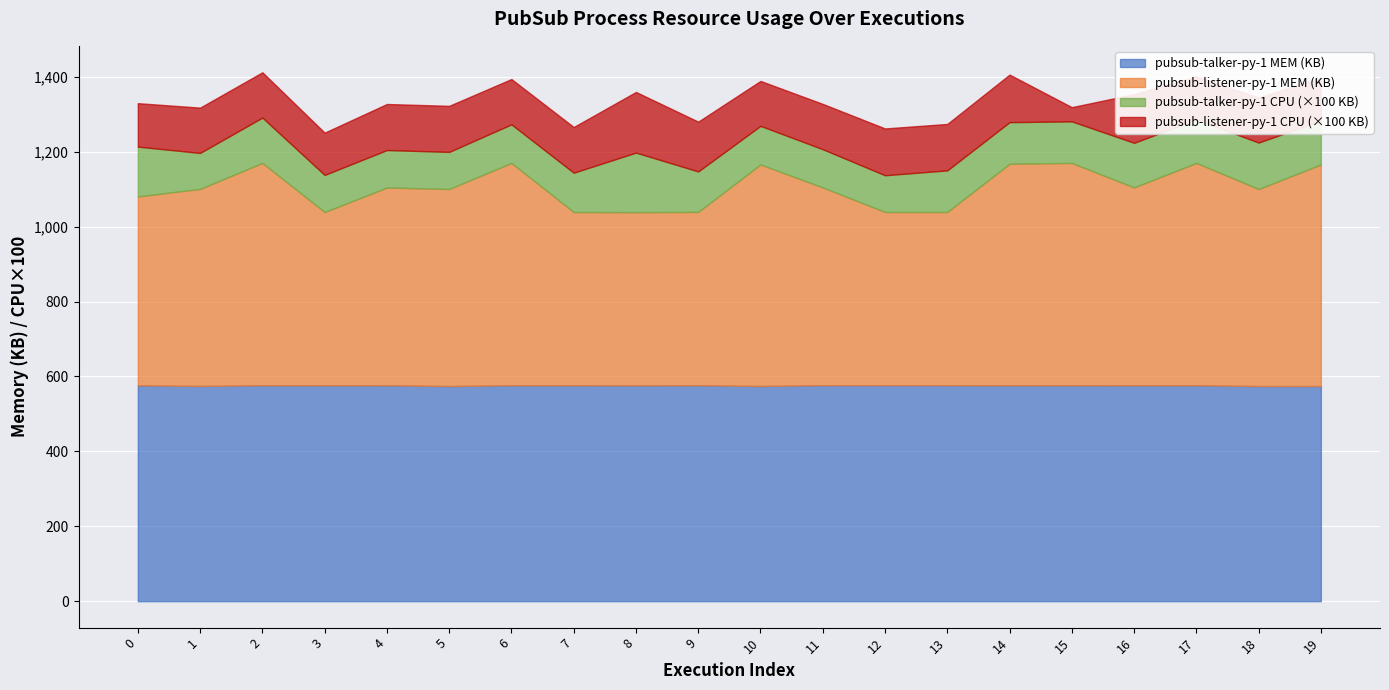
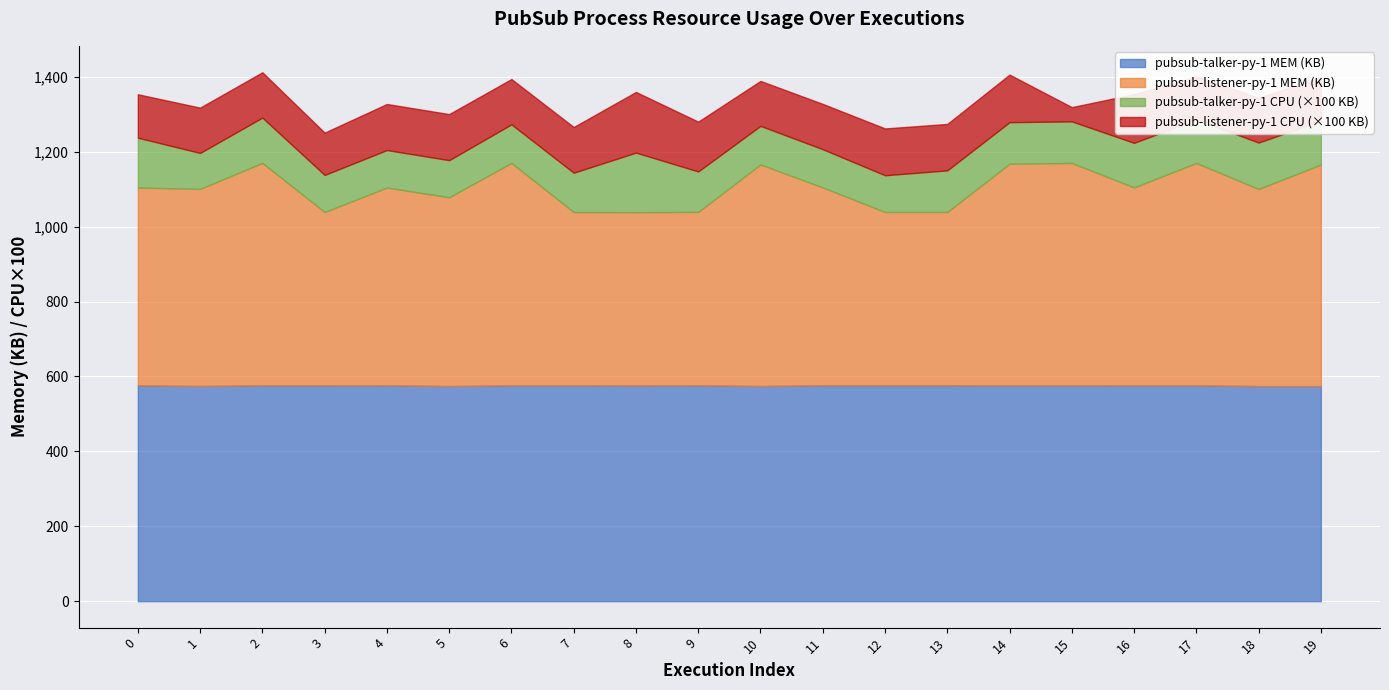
  {
    "pubsub-talker-py-1 MEM (KB)": {
      "0": 580,
      "1": 570,
      "2": 580,
      "3": 580,
      "4": 580,
      "5": 570,
      "6": 580,
      "7": 580,
      "8": 580,
      "9": 580,
      "10": 570,
      "11": 580,
      "12": 580,
      "13": 580,
      "14": 580,
      "15": 580,
      "16": 580,
      "17": 580,
      "18": 570,
      "19": 570
    },
    "pubsub-listener-py-1 MEM (KB)": {
-     "0": 500,
+     "0": 530,
      "1": 530,
      "2": 590,
      "3": 460,
      "4": 530,
-     "5": 530,
+     "5": 500,
      "6": 590,
      "7": 460,
      "8": 460,
      "9": 460,
      "10": 590,
      "11": 530,
      "12": 460,
      "13": 460,
      "14": 590,
      "15": 590,
      "16": 530,
      "17": 590,
      "18": 530,
      "19": 590
    },
    "pubsub-talker-py-1 CPU (×100 KB)": {
      "0": 130,
      "1": 100,
      "2": 120,
      "3": 100,
      "4": 100,
      "5": 100,
      "6": 100,
      "7": 110,
      "8": 160,
      "9": 110,
      "10": 100,
      "11": 100,
      "12": 100,
      "13": 110,
      "14": 110,
      "15": 110,
      "16": 120,
      "18": 120
    },
    "pubsub-listener-py-1 CPU (×100 KB)": {
      "0": 120,
      "1": 120,
      "2": 120,
      "3": 110,
      "4": 120,
      "5": 120,
      "6": 120,
      "7": 120,
      "8": 160,
      "9": 130,
      "10": 120,
      "11": 120,
      "12": 130,
      "13": 120,
      "14": 130,
      "15": 40
    }
  }
